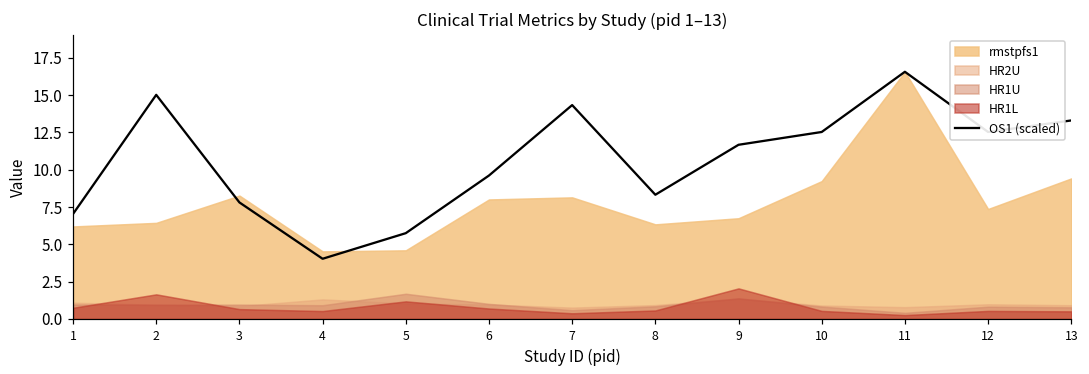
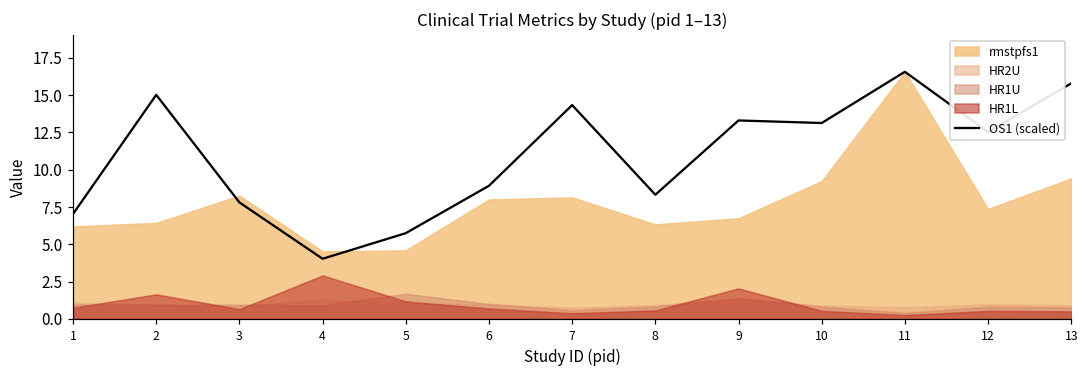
  {
    "OS1 (scaled)": {
      "1": 7.0,
      "2": 15.0,
      "3": 7.8,
      "4": 4.0,
      "5": 5.8,
-     "6": 9.6,
+     "6": 8.9,
      "7": 14.3,
      "8": 8.3,
-     "9": 11.7,
-     "10": 12.5,
-     "13": 13.3
+     "9": 13.3,
+     "10": 13.1,
+     "13": 15.8
    },
    "HR1L": {
      "1": 0.8,
      "2": 1.7,
      "3": 0.7,
-     "4": 0.5,
+     "4": 2.9,
      "6": 0.7,
      "7": 0.4,
      "8": 0.6,
      "9": 2.1,
      "10": 0.5,
      "12": 0.5,
      "13": 0.5
    }
  }
